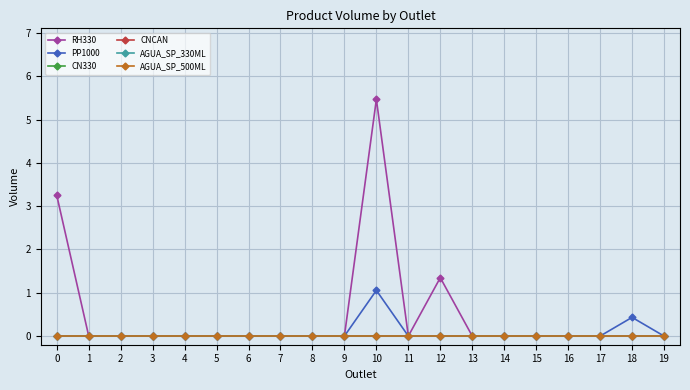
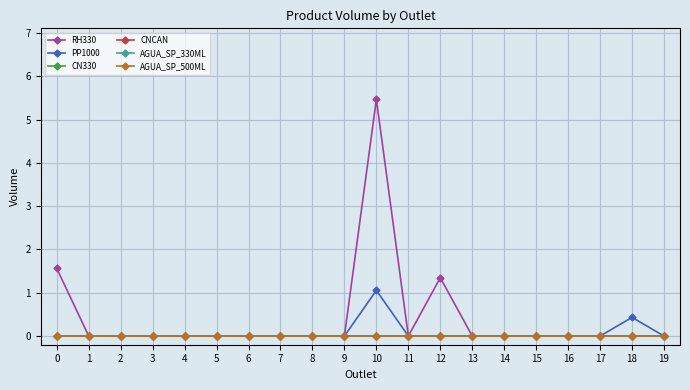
  {
    "RH330": {
-     "0": 3.2,
+     "0": 1.6,
      "10": 5.5,
      "12": 1.3
    },
    "PP1000": {
      "10": 1.1,
      "18": 0.4
    },
    "AGUA_SP_500ML": {
      "10": 0.0
    }
  }
